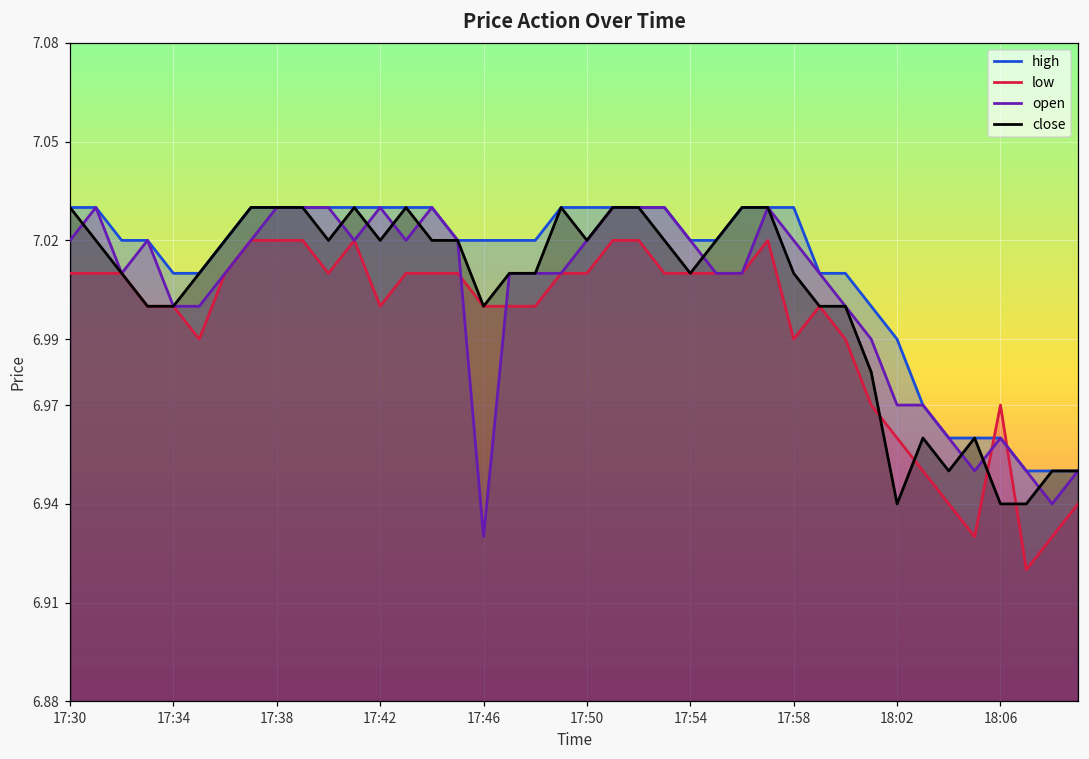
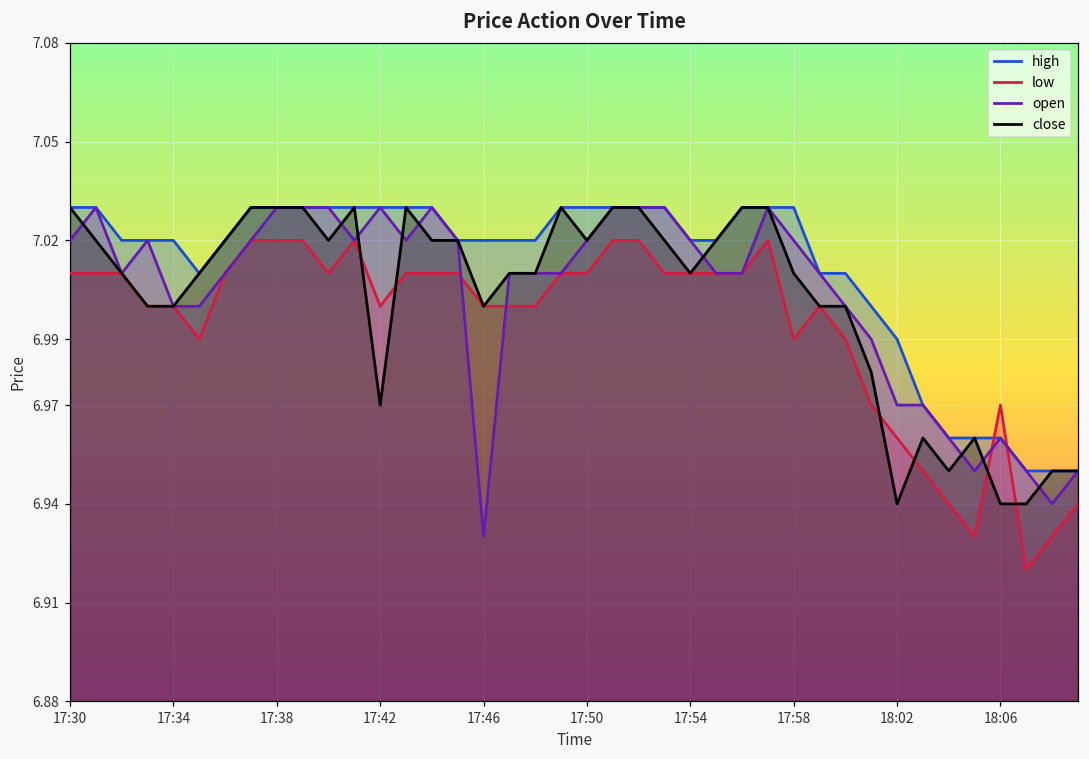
  {
    "high": {
-     "17:34": 7.01,
+     "17:34": 7.02,
      "17:46": 7.02,
      "17:50": 7.03,
      "17:58": 7.03,
      "18:02": 6.99
    },
    "low": {
      "17:30": 7.01,
      "17:38": 7.02,
      "17:42": 7.00,
      "17:50": 7.01,
      "17:58": 6.99,
      "18:02": 6.96,
      "18:06": 6.97
    },
    "open": {
      "17:30": 7.02,
      "17:46": 6.93,
      "17:58": 7.02,
      "18:02": 6.97
    },
    "close": {
-     "17:42": 7.02,
+     "17:42": 6.97,
      "17:58": 7.01,
      "18:02": 6.94,
      "18:06": 6.94
    }
  }
